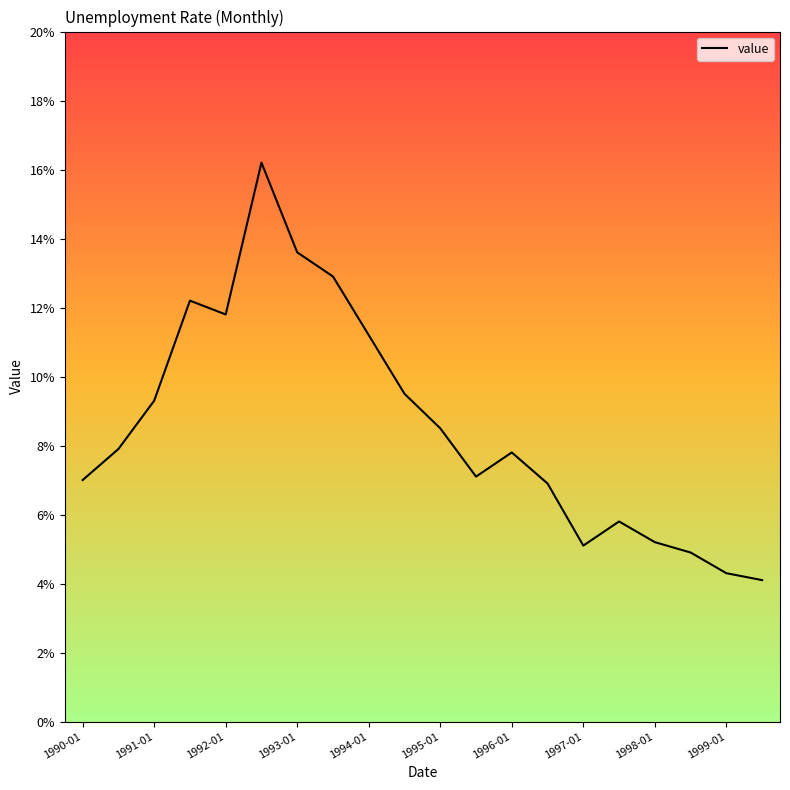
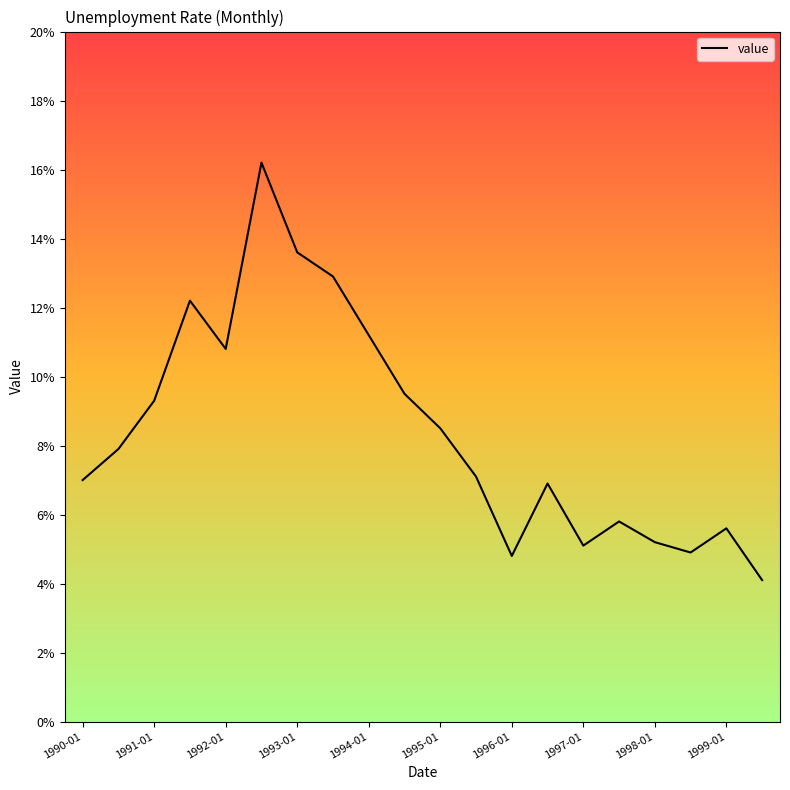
  {
    "1990-01": "7.0%",
    "1991-01": "9.3%",
-   "1992-01": "11.8%",
+   "1992-01": "10.8%",
    "1993-01": "13.6%",
    "1994-01": "11.2%",
    "1995-01": "8.5%",
-   "1996-01": "7.8%",
+   "1996-01": "4.8%",
    "1997-01": "5.1%",
    "1998-01": "5.2%",
-   "1999-01": "4.3%"
+   "1999-01": "5.6%"
  }
